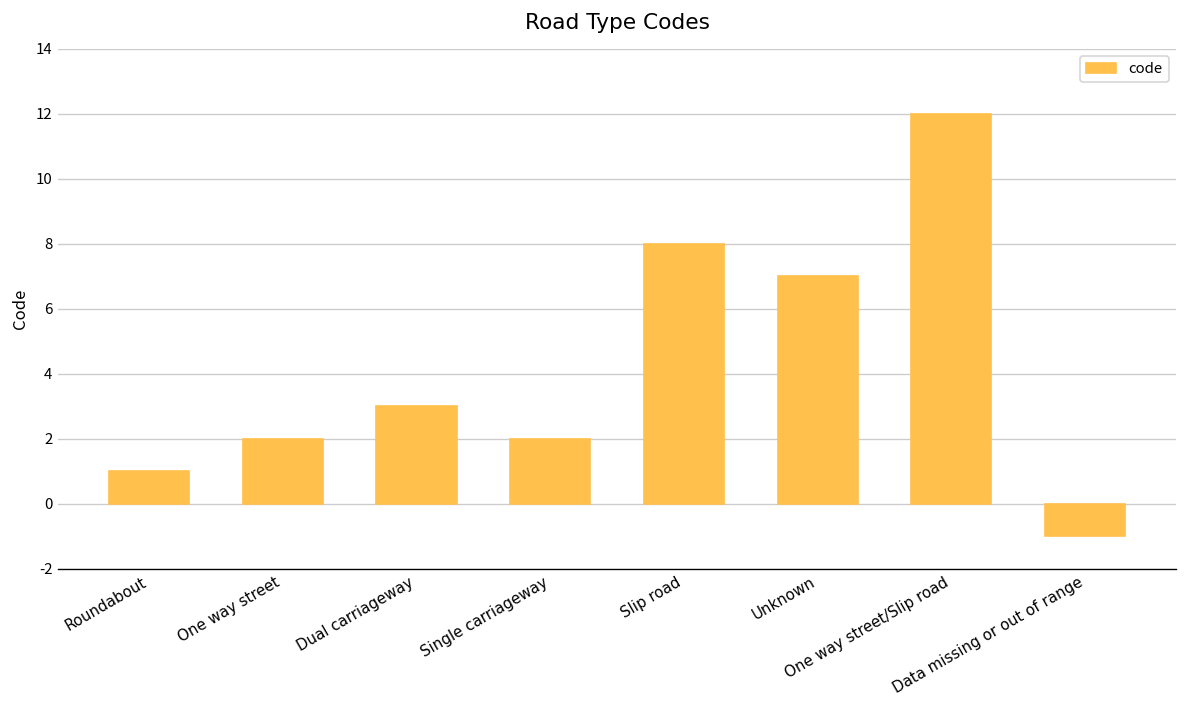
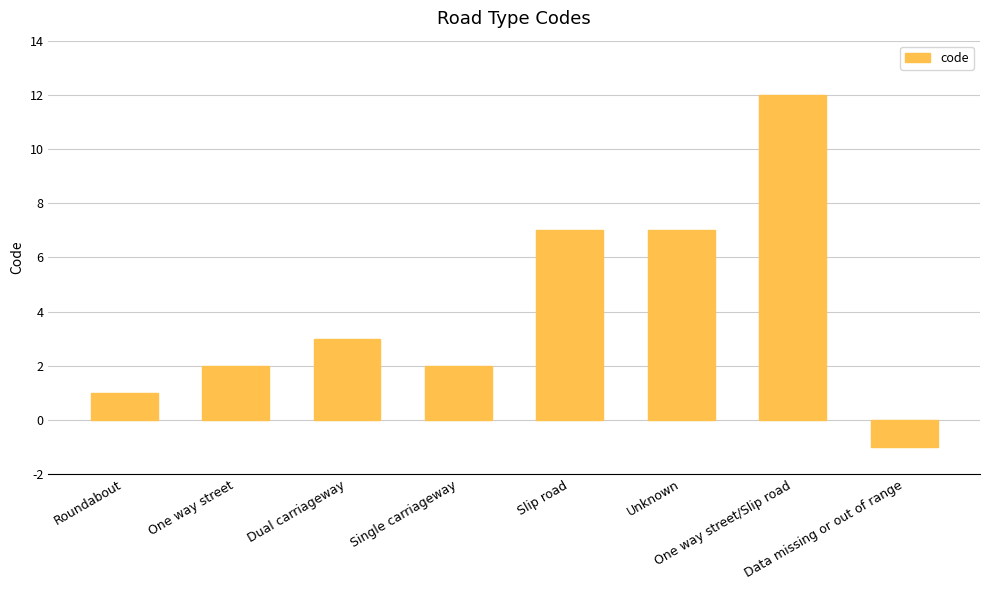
  {
    "Roundabout": 1,
    "One way street": 2,
    "Dual carriageway": 3,
    "Single carriageway": 2,
-   "Slip road": 8,
+   "Slip road": 7,
    "Unknown": 7,
    "One way street/Slip road": 12,
    "Data missing or out of range": -1
  }
